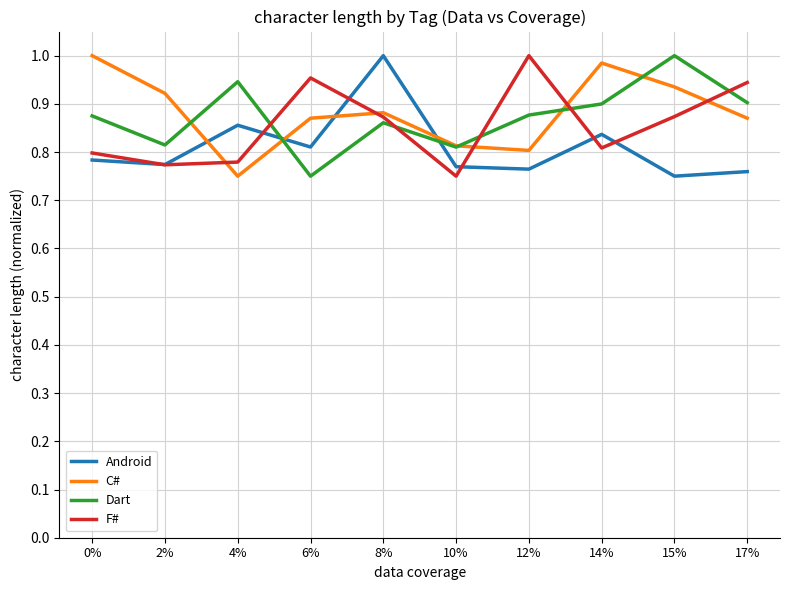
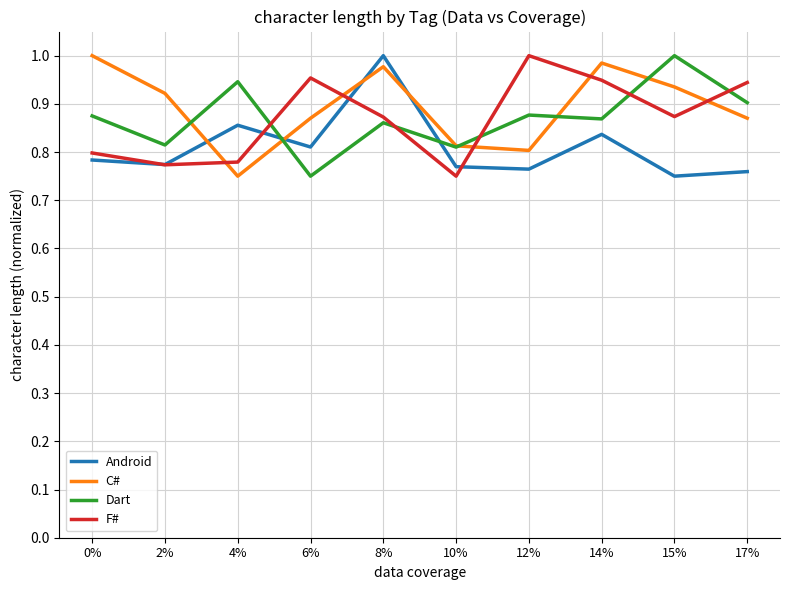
  {
    "Android": {
      "0%": 0.78,
      "4%": 0.86,
      "6%": 0.81,
      "8%": 1.00,
      "10%": 0.77,
      "12%": 0.76,
      "14%": 0.84,
      "15%": 0.75,
      "17%": 0.76
    },
    "C#": {
      "0%": 1.00,
      "2%": 0.92,
      "4%": 0.75,
      "6%": 0.87,
-     "8%": 0.88,
+     "8%": 0.98,
      "12%": 0.80,
      "14%": 0.98,
      "15%": 0.94,
      "17%": 0.87
    },
    "Dart": {
      "0%": 0.88,
      "2%": 0.81,
      "4%": 0.95,
      "6%": 0.75,
      "8%": 0.86,
      "12%": 0.88,
-     "14%": 0.90,
+     "14%": 0.87,
      "15%": 1.00,
      "17%": 0.90
    },
    "F#": {
      "0%": 0.80,
      "4%": 0.78,
      "6%": 0.95,
      "8%": 0.87,
      "10%": 0.75,
      "12%": 1.00,
-     "14%": 0.81,
+     "14%": 0.95,
      "15%": 0.87,
      "17%": 0.94
    }
  }
